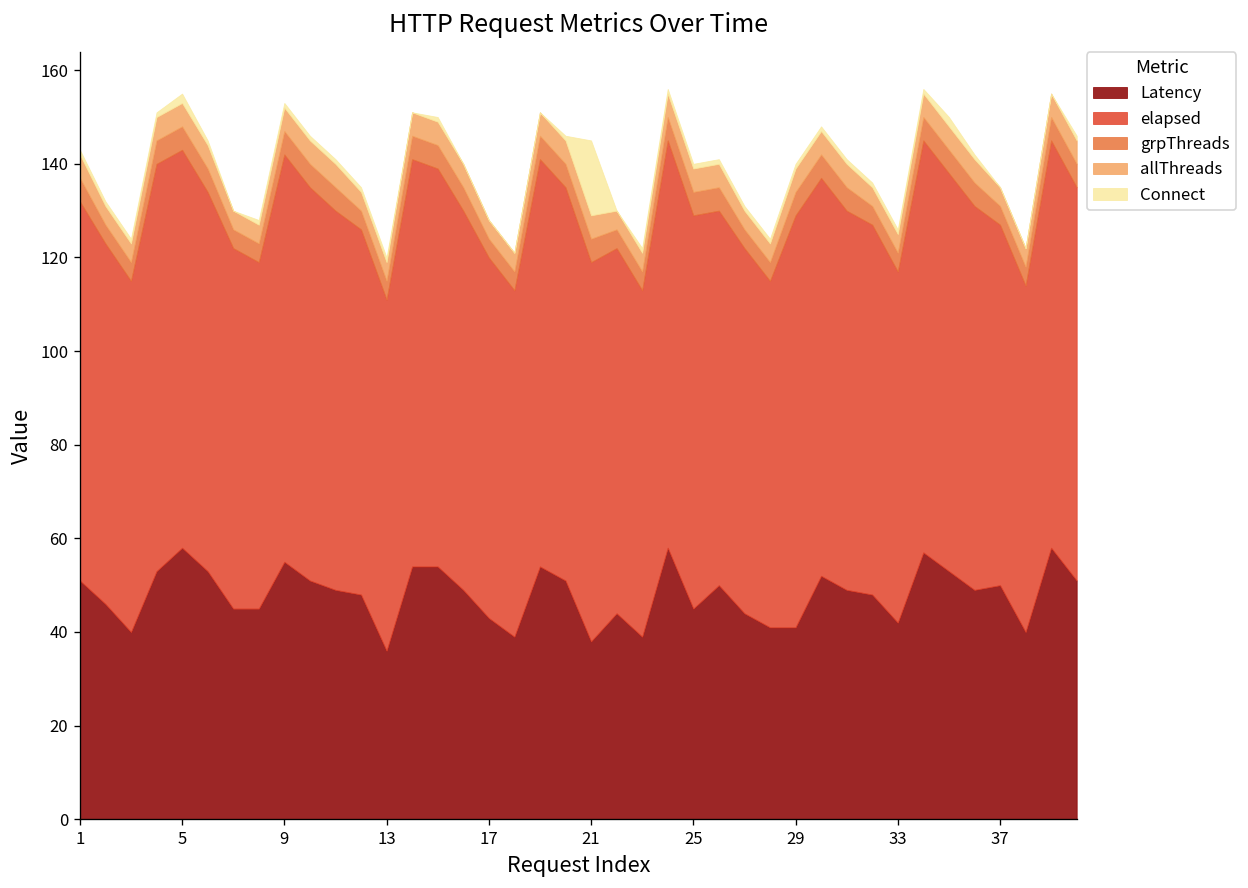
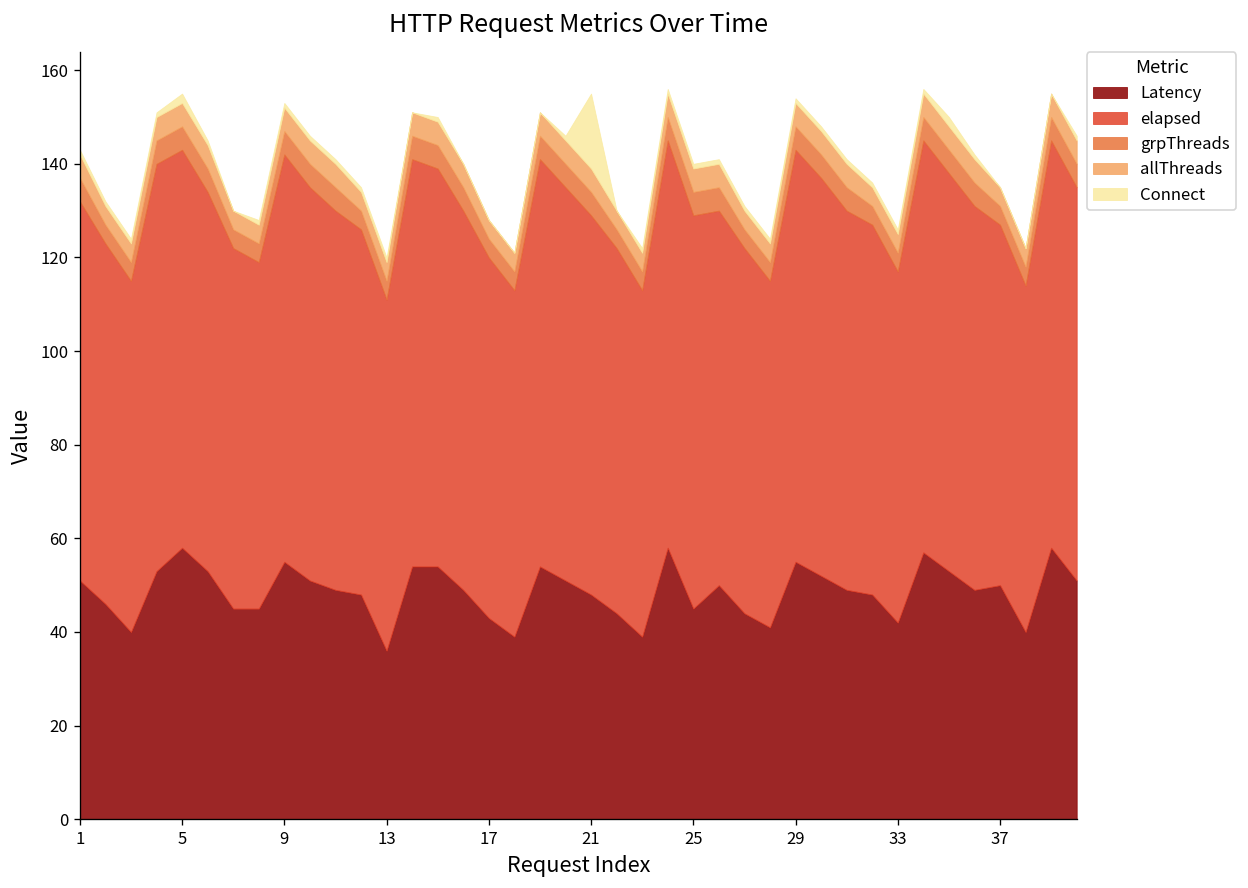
  {
    "Latency": {
      "1": 51,
      "5": 58,
      "9": 55,
      "13": 36,
      "17": 43,
-     "21": 38,
+     "21": 48,
      "25": 45,
-     "29": 41,
+     "29": 55,
      "33": 42,
      "37": 50
    },
    "allThreads": {
      "1": 5,
      "5": 5,
      "9": 5,
      "13": 4,
      "21": 5,
      "25": 5,
      "29": 5,
      "33": 4
    },
    "Connect": {
      "1": 1,
      "5": 2,
      "9": 1,
      "13": 1,
      "21": 16,
      "25": 1,
      "29": 1,
      "33": 1
    }
  }
